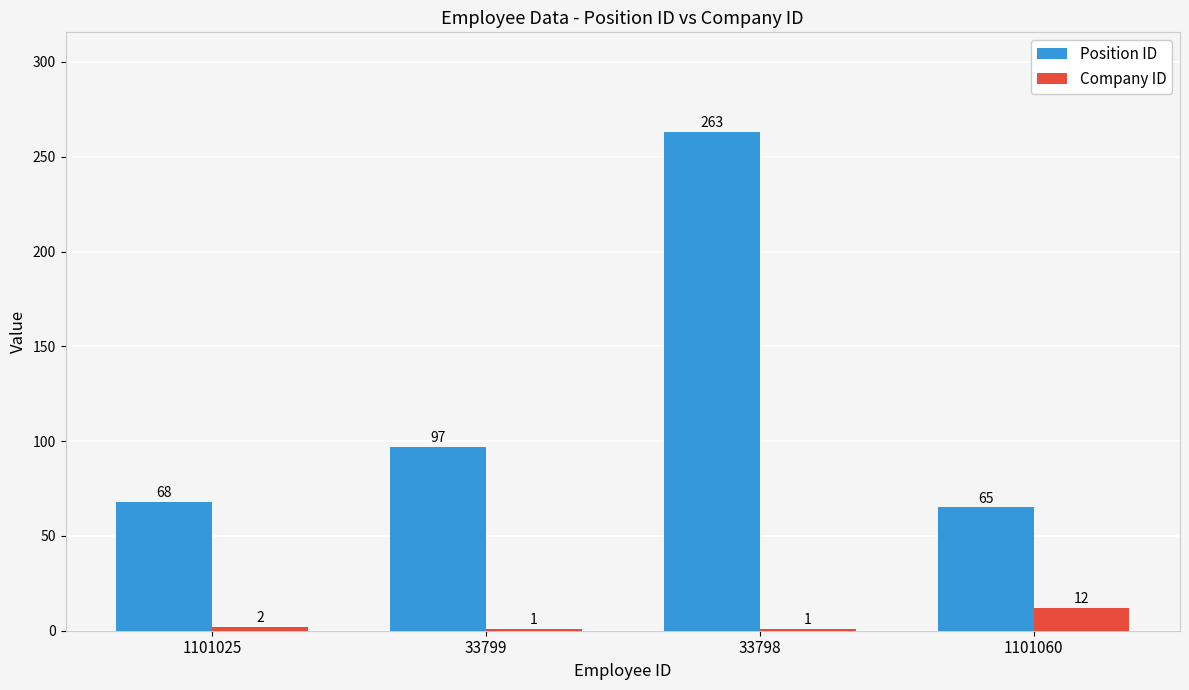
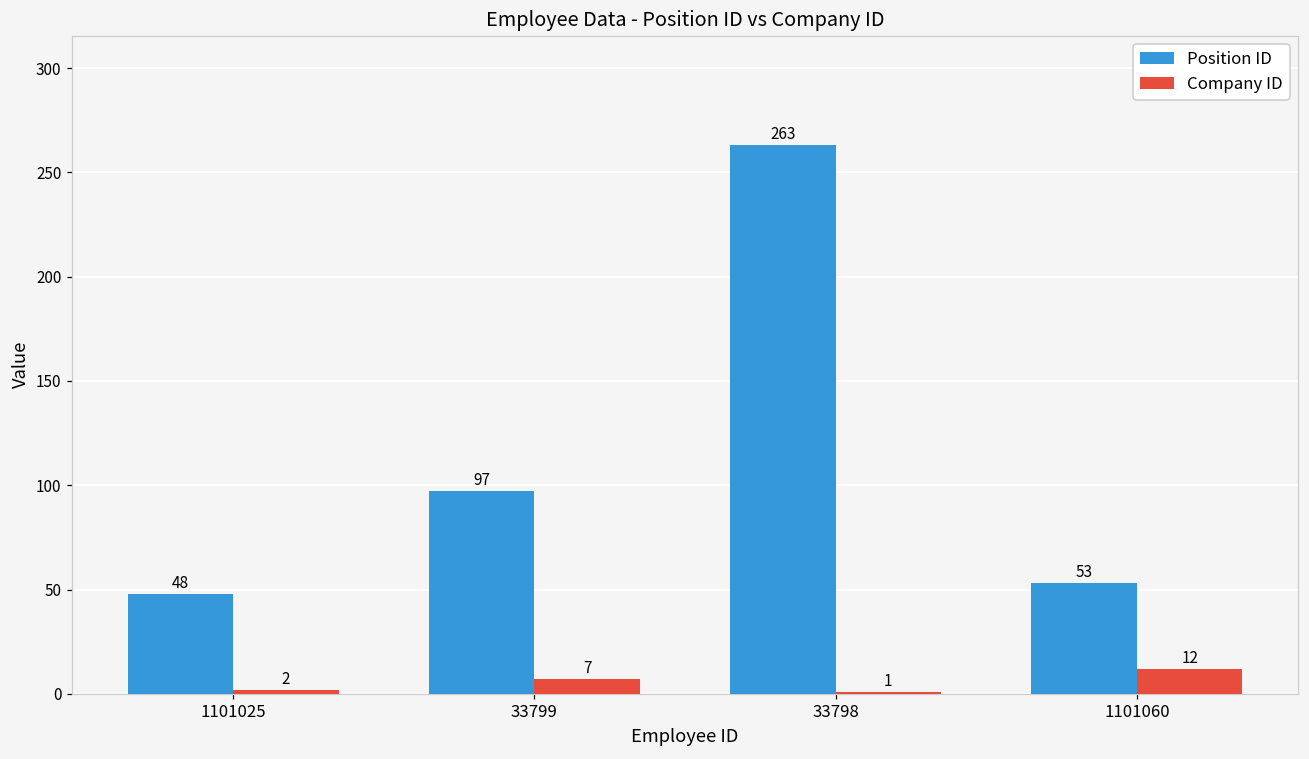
  {
    "Position ID": {
-     "1101025": 68,
+     "1101025": 48,
      "33799": 97,
      "33798": 263,
-     "1101060": 65
+     "1101060": 53
    },
    "Company ID": {
      "1101025": 2,
-     "33799": 1,
+     "33799": 7,
      "33798": 1,
      "1101060": 12
    }
  }
